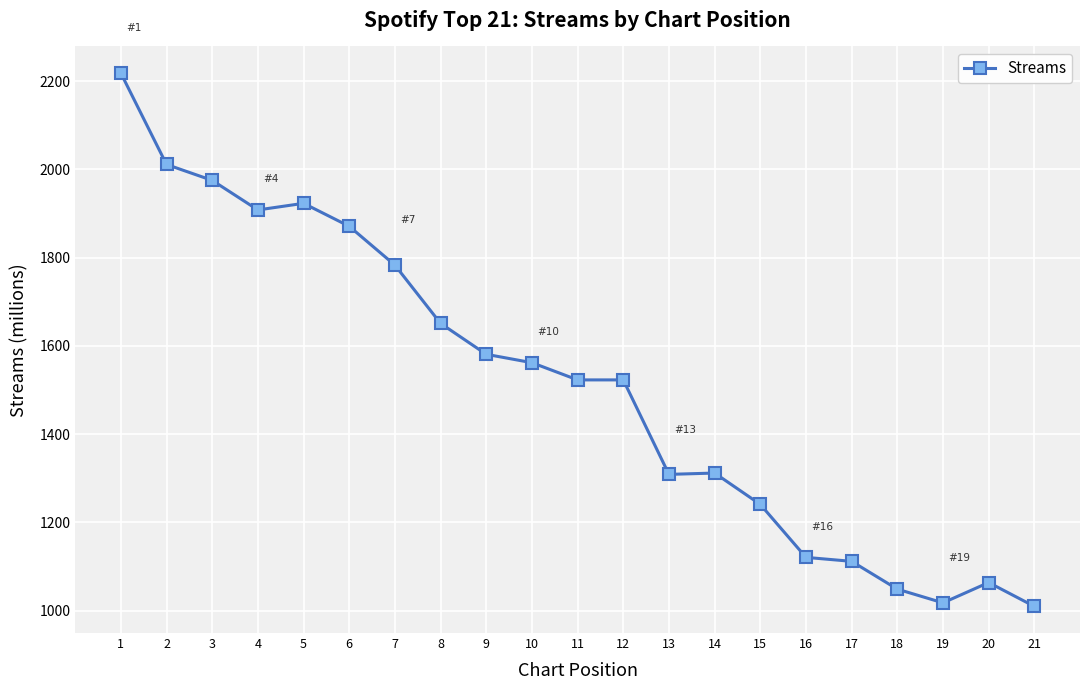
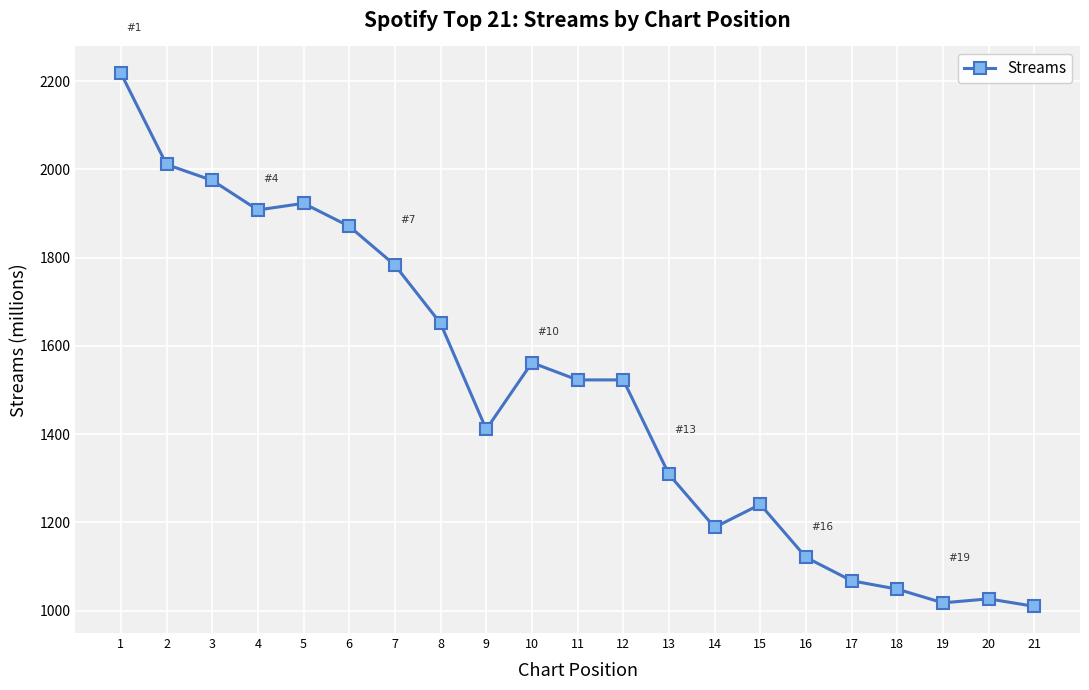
  {
    "1": 2220,
    "2": 2010,
    "3": 1980,
    "4": 1910,
    "5": 1920,
    "6": 1870,
    "7": 1780,
    "8": 1650,
-   "9": 1580,
+   "9": 1410,
    "10": 1560,
    "11": 1520,
    "12": 1520,
    "13": 1310,
-   "14": 1310,
+   "14": 1190,
    "15": 1240,
    "16": 1120,
-   "17": 1110,
+   "17": 1070,
    "18": 1050,
    "19": 1020,
-   "20": 1060,
+   "20": 1030,
    "21": 1010
  }
